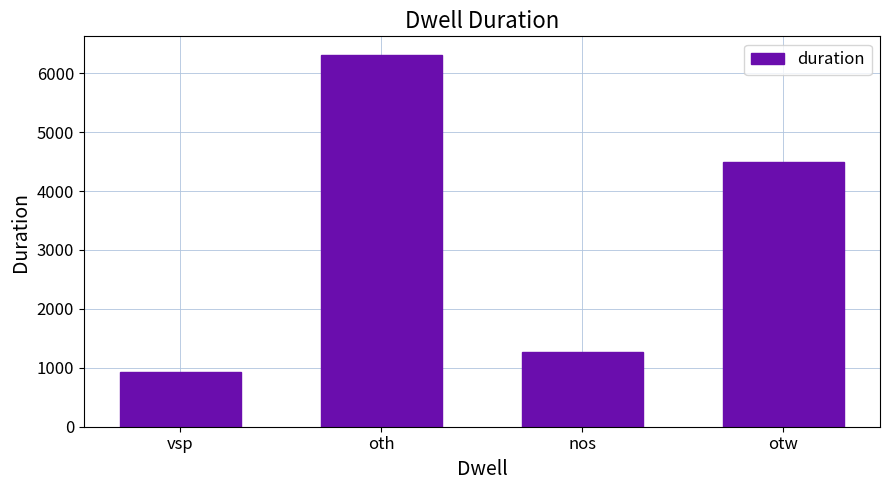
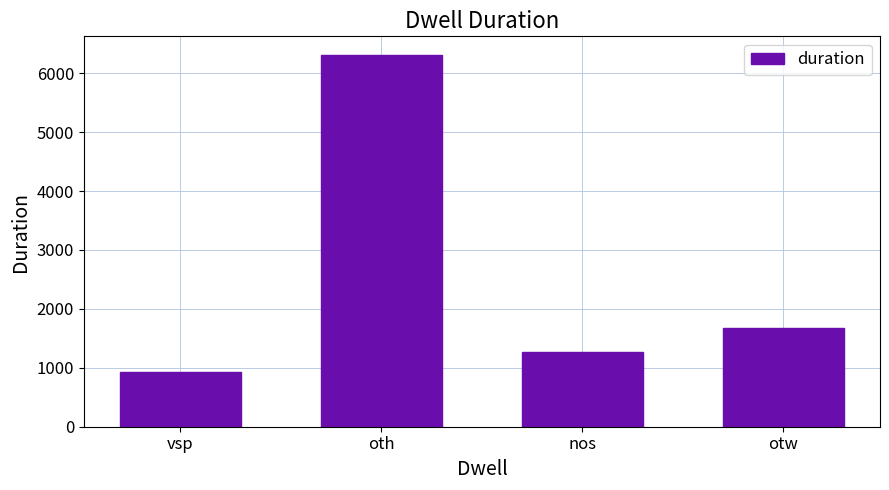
  {
    "vsp": 900,
    "oth": 6300,
    "nos": 1300,
-   "otw": 4500
+   "otw": 1700
  }
